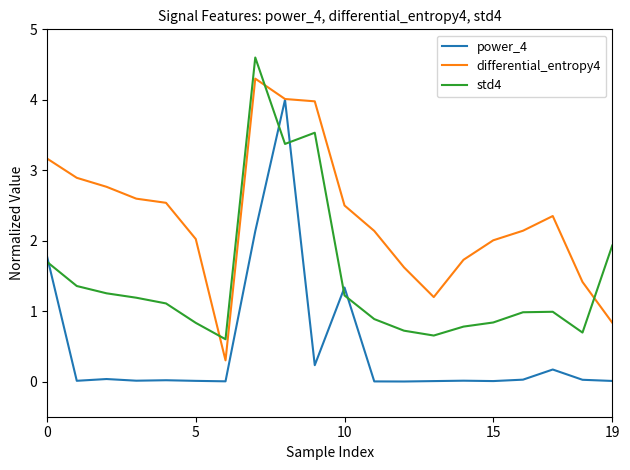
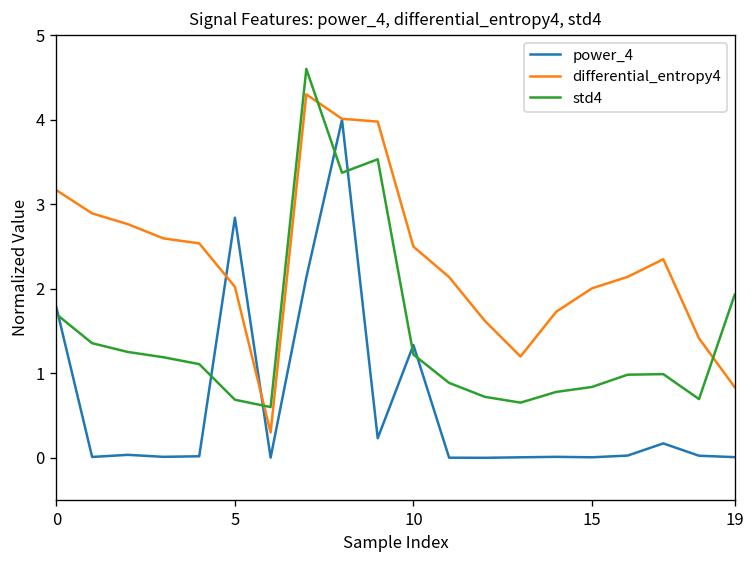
  {
    "power_4": {
      "0": 1.8,
-     "5": 0.0,
+     "5": 2.8,
      "10": 1.3,
      "15": 0.0,
      "19": 0.0
    },
    "differential_entropy4": {
      "0": 3.2,
      "5": 2.0,
      "10": 2.5,
      "15": 2.0,
      "19": 0.8
    },
    "std4": {
      "0": 1.7,
-     "5": 0.8,
+     "5": 0.7,
      "10": 1.2,
      "15": 0.8,
      "19": 1.9
    }
  }
